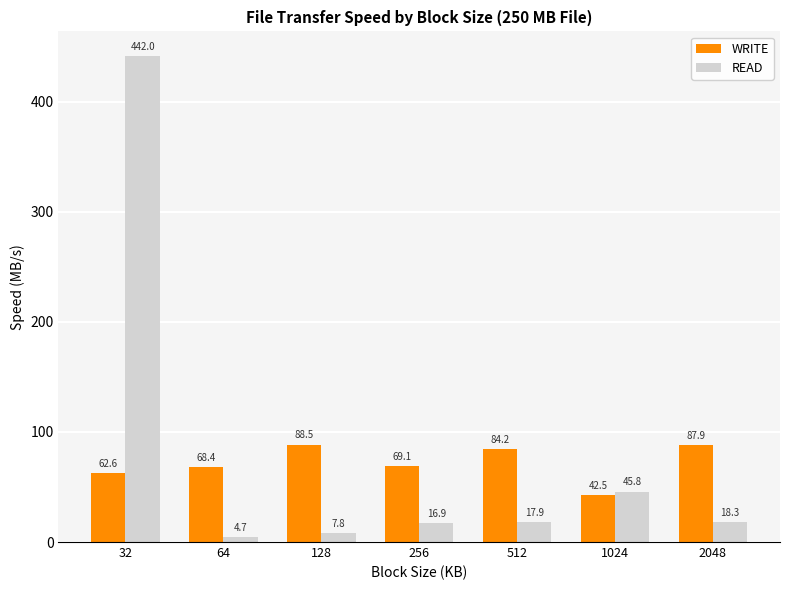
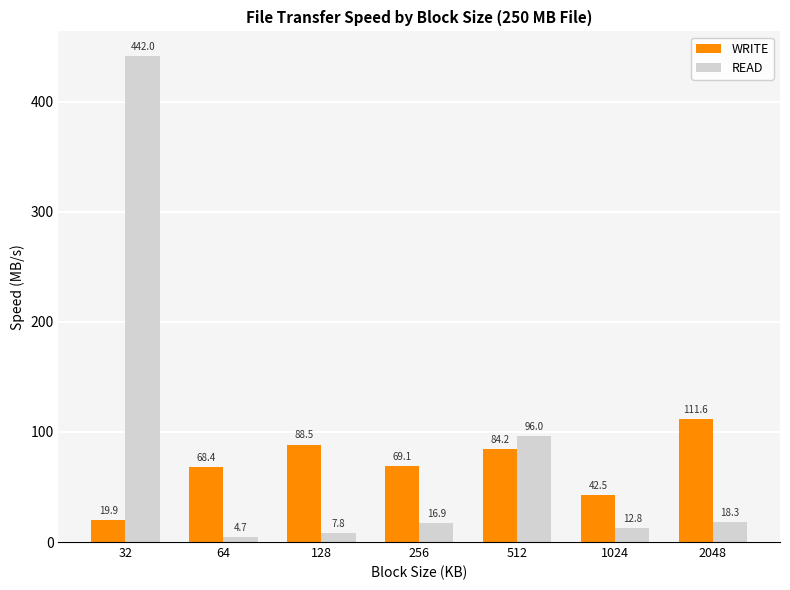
  {
    "WRITE": {
-     "32": 62.6,
+     "32": 19.9,
      "64": 68.4,
      "128": 88.5,
      "256": 69.1,
      "512": 84.2,
      "1024": 42.5,
-     "2048": 87.9
+     "2048": 111.6
    },
    "READ": {
      "32": 442.0,
      "64": 4.7,
      "128": 7.8,
      "256": 16.9,
-     "512": 17.9,
-     "1024": 45.8,
+     "512": 96.0,
+     "1024": 12.8,
      "2048": 18.3
    }
  }
